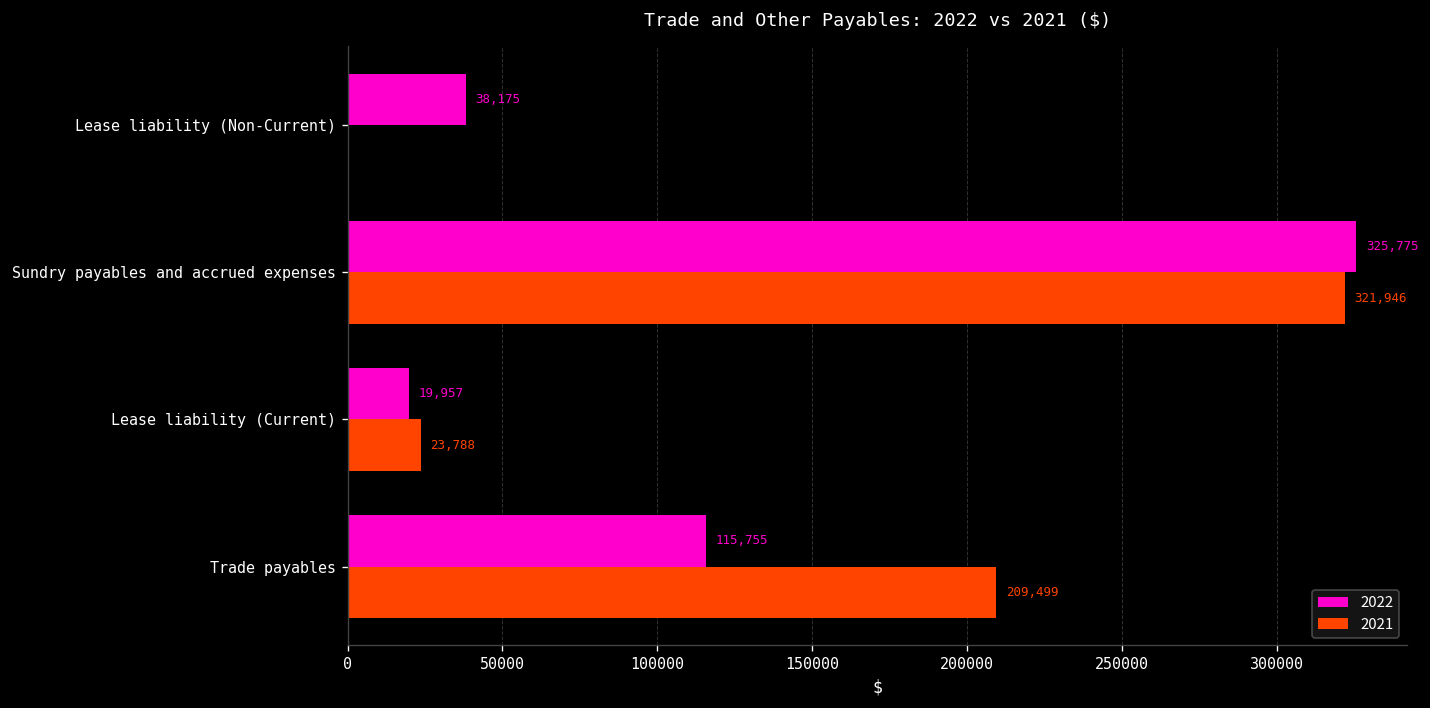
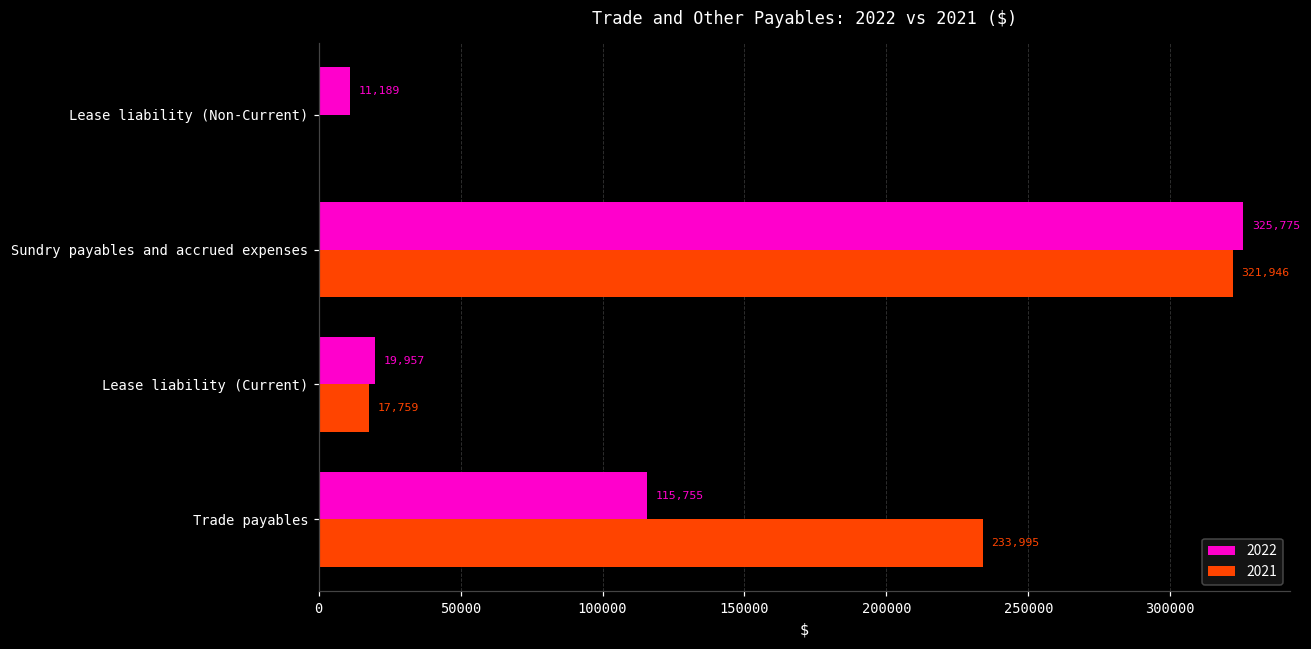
  {
    "2022": {
-     "Lease liability (Non-Current)": "38,175",
+     "Lease liability (Non-Current)": "11,189",
      "Sundry payables and accrued expenses": "325,775",
      "Lease liability (Current)": "19,957",
      "Trade payables": "115,755"
    },
    "2021": {
      "Sundry payables and accrued expenses": "321,946",
-     "Lease liability (Current)": "23,788",
-     "Trade payables": "209,499"
+     "Lease liability (Current)": "17,759",
+     "Trade payables": "233,995"
    }
  }
